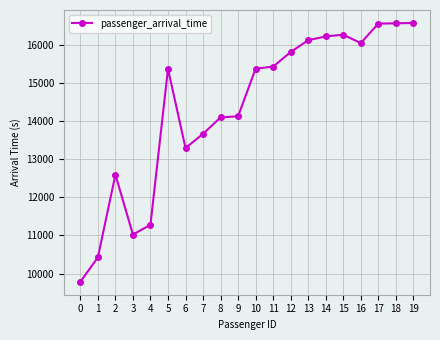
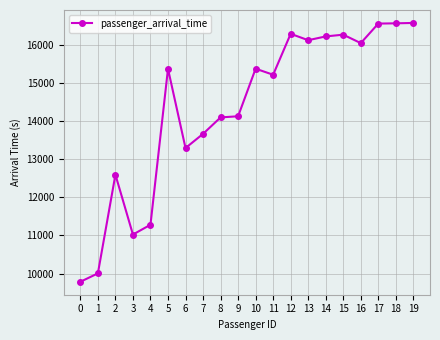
  {
    "0": 9800,
-   "1": 10400,
+   "1": 10000,
    "2": 12600,
    "3": 11000,
    "4": 11300,
    "5": 15400,
    "6": 13300,
    "7": 13700,
    "8": 14100,
    "9": 14100,
    "10": 15400,
-   "11": 15400,
-   "12": 15800,
+   "11": 15200,
+   "12": 16300,
    "13": 16100,
    "14": 16200,
    "15": 16300,
    "16": 16100,
    "17": 16600,
    "18": 16600,
    "19": 16600
  }
